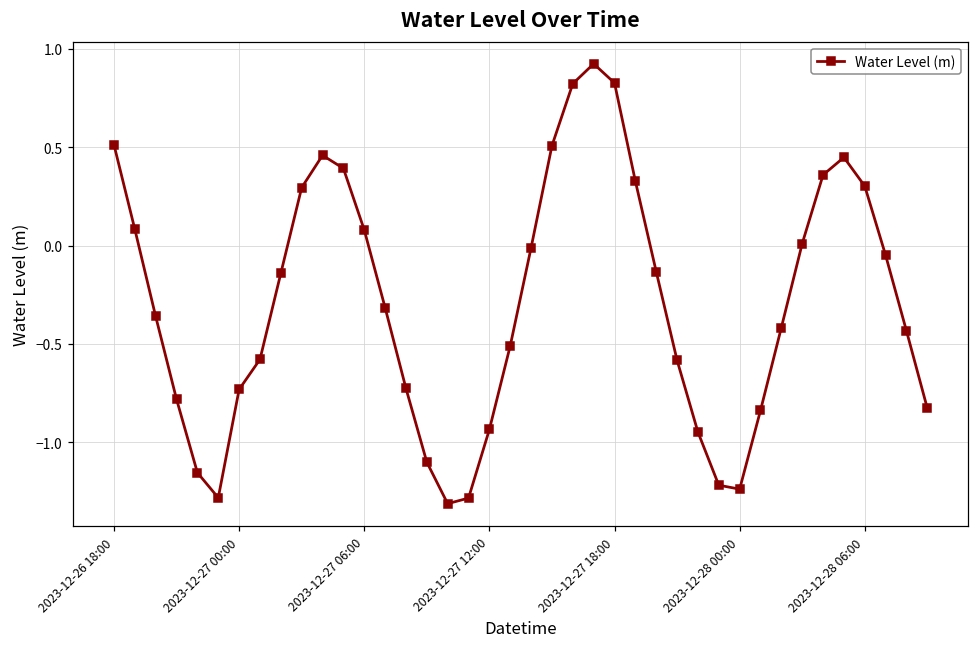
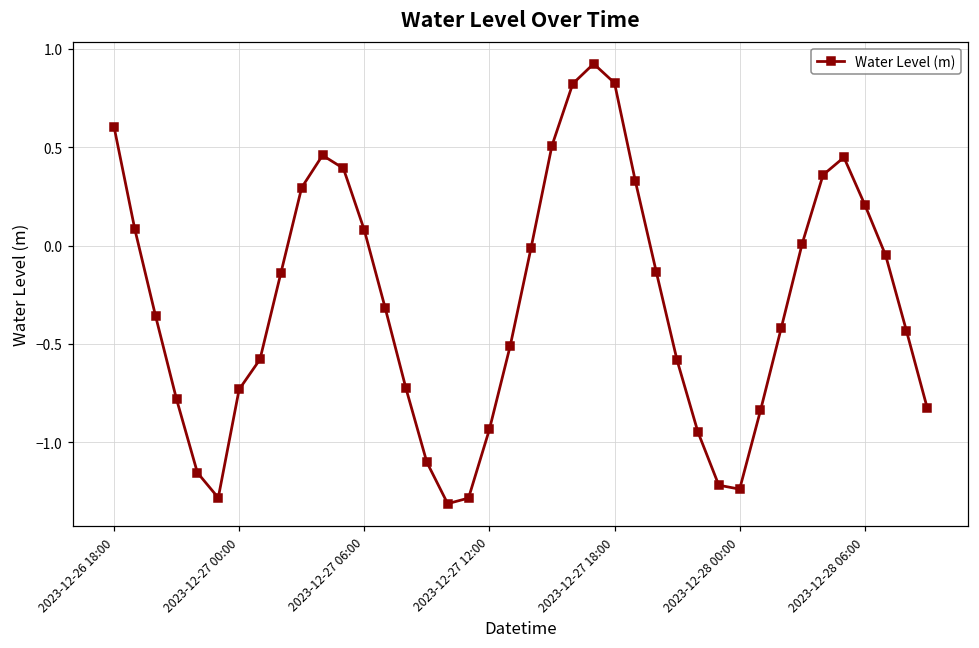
  {
-   "2023-12-26 18:00": 0.51,
+   "2023-12-26 18:00": 0.61,
    "2023-12-27 00:00": -0.73,
    "2023-12-27 06:00": 0.08,
    "2023-12-27 12:00": -0.94,
    "2023-12-27 18:00": 0.83,
    "2023-12-28 00:00": -1.24,
-   "2023-12-28 06:00": 0.30
+   "2023-12-28 06:00": 0.21
  }
